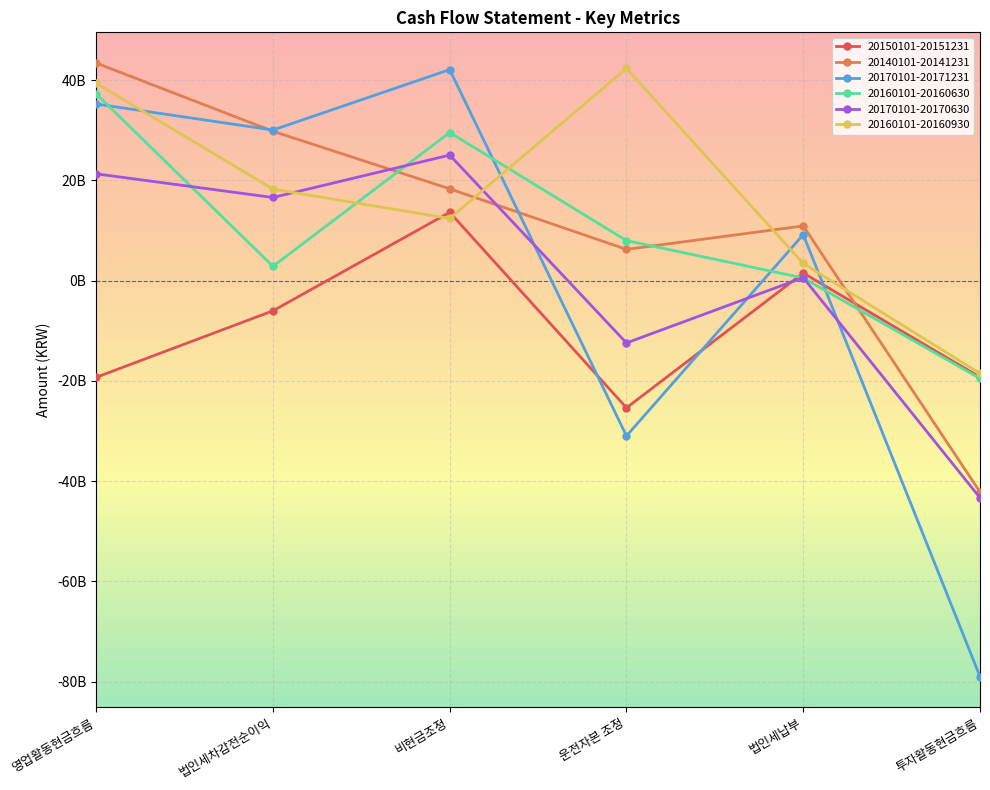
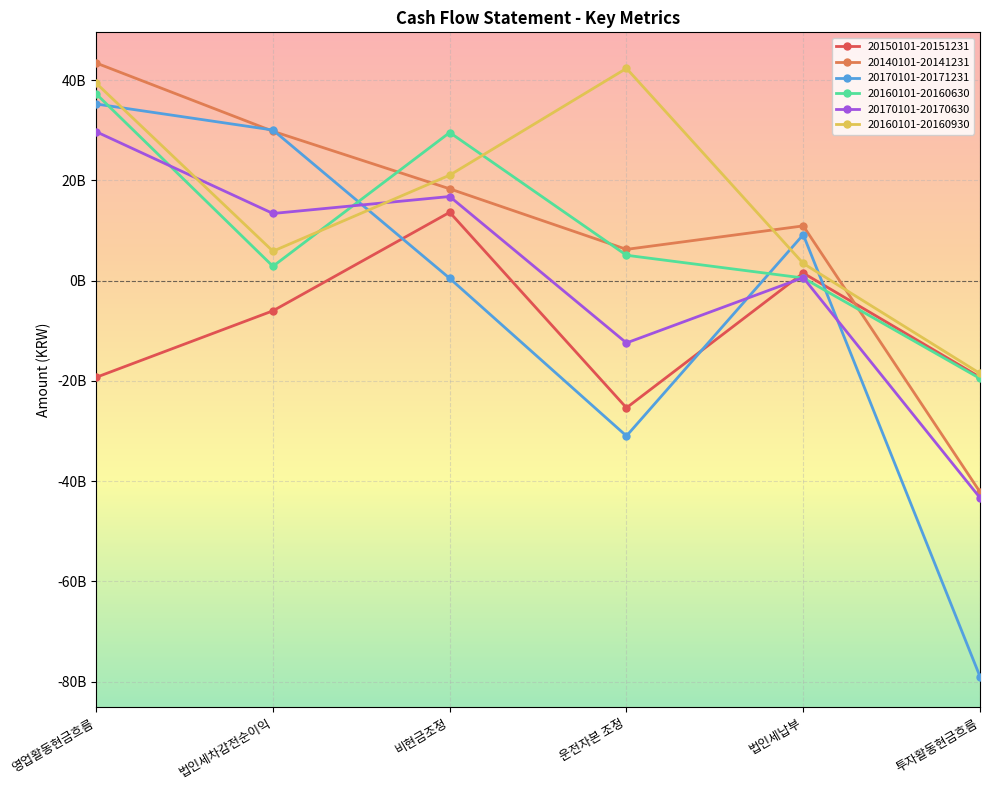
  {
    "20170101-20171231": {
      "영업활동현금흐름": 35000000000,
-     "비현금조정": 42000000000,
+     "비현금조정": 0,
      "운전자본 조정": -31000000000,
      "법인세납부": 9000000000,
      "투자활동현금흐름": -79000000000
    },
    "20160101-20160630": {
      "영업활동현금흐름": 37000000000,
      "법인세차감전순이익": 3000000000,
      "비현금조정": 30000000000,
-     "운전자본 조정": 8000000000
+     "운전자본 조정": 5000000000
    },
    "20170101-20170630": {
-     "영업활동현금흐름": 21000000000,
-     "법인세차감전순이익": 17000000000,
-     "비현금조정": 25000000000,
+     "영업활동현금흐름": 30000000000,
+     "법인세차감전순이익": 13000000000,
+     "비현금조정": 17000000000,
      "운전자본 조정": -12000000000,
      "투자활동현금흐름": -43000000000
    },
    "20160101-20160930": {
      "영업활동현금흐름": 39000000000,
-     "법인세차감전순이익": 18000000000,
-     "비현금조정": 12000000000,
+     "법인세차감전순이익": 6000000000,
+     "비현금조정": 21000000000,
      "운전자본 조정": 42000000000,
      "법인세납부": 3000000000,
      "투자활동현금흐름": -19000000000
    }
  }
